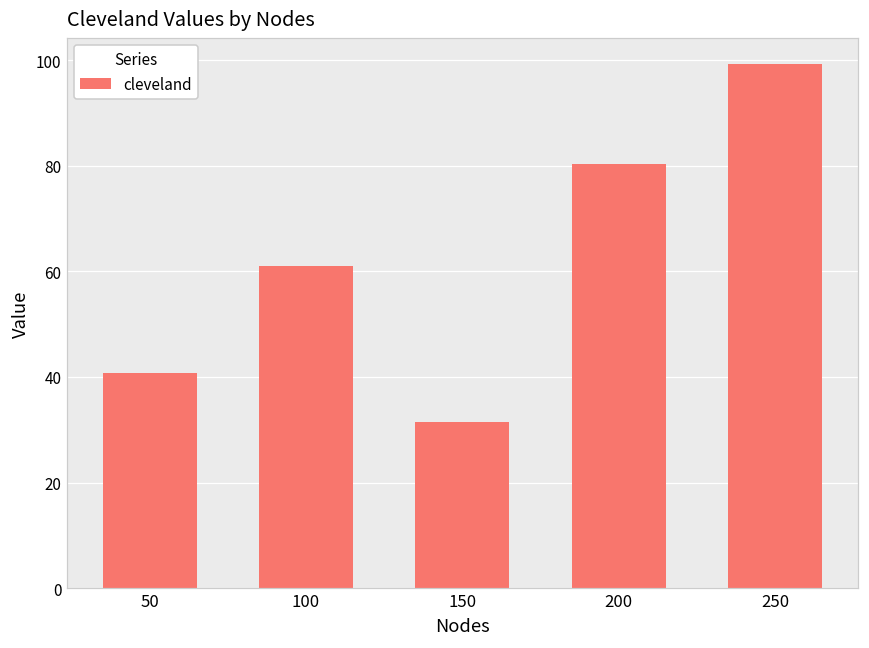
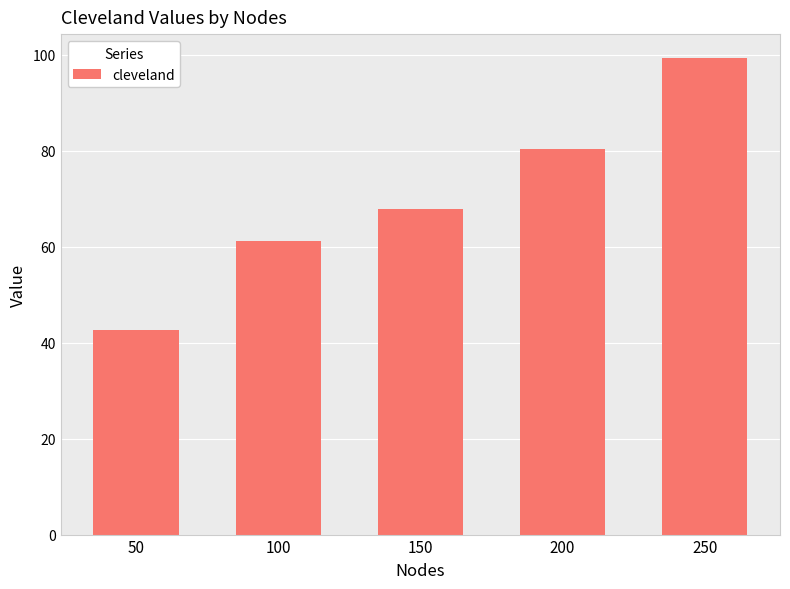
  {
-   "50": 41,
+   "50": 43,
    "100": 61,
-   "150": 31,
+   "150": 68,
    "200": 80,
    "250": 99
  }
